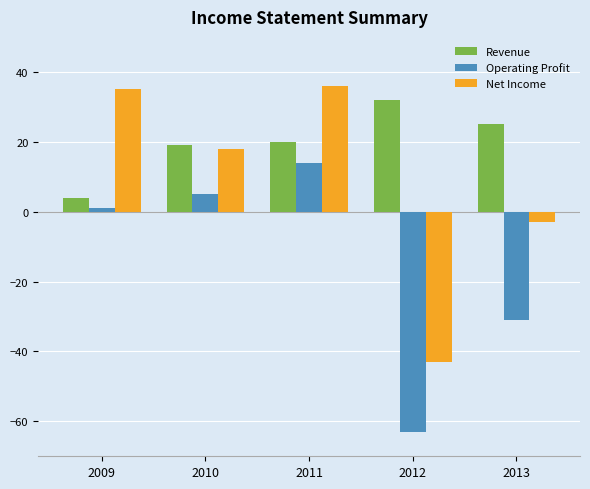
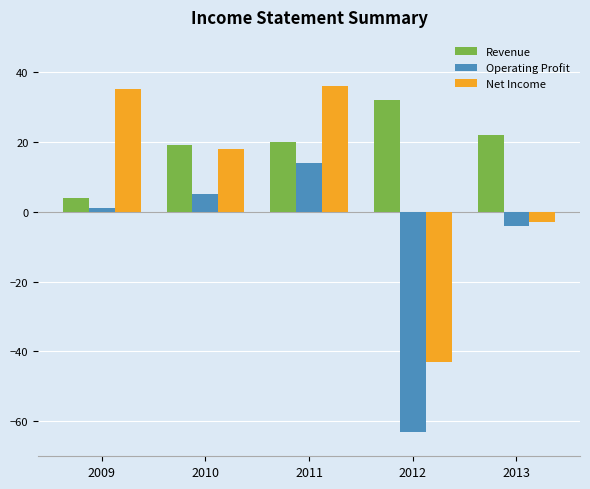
  {
    "Revenue": {
      "2009": 4,
      "2010": 19,
      "2011": 20,
      "2012": 32,
-     "2013": 25
+     "2013": 22
    },
    "Operating Profit": {
      "2009": 1,
      "2010": 5,
      "2011": 14,
      "2012": -63,
-     "2013": -31
+     "2013": -4
    },
    "Net Income": {
      "2009": 35,
      "2010": 18,
      "2011": 36,
      "2012": -43,
      "2013": -3
    }
  }
